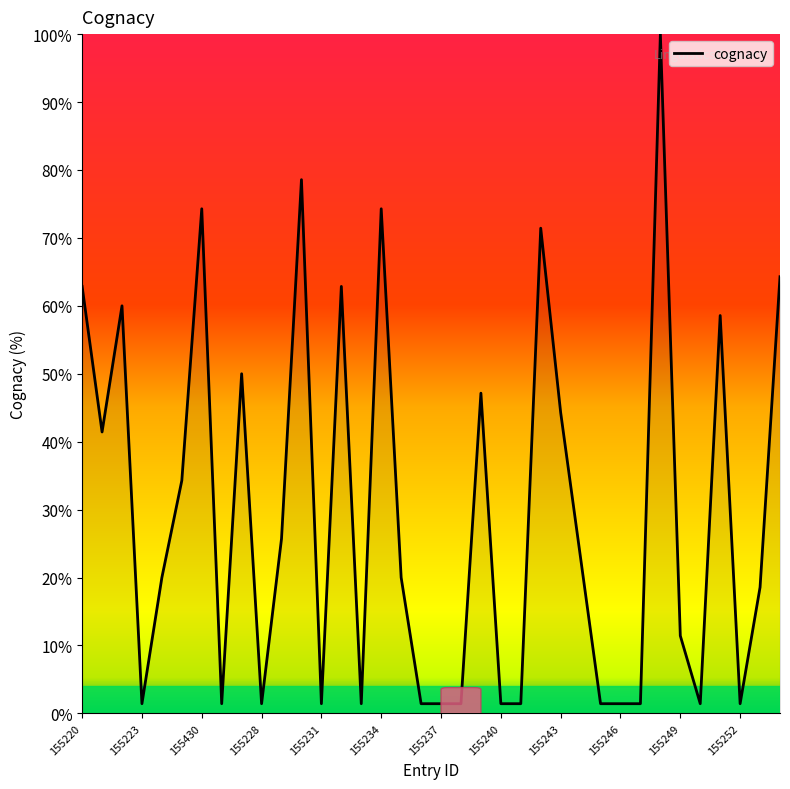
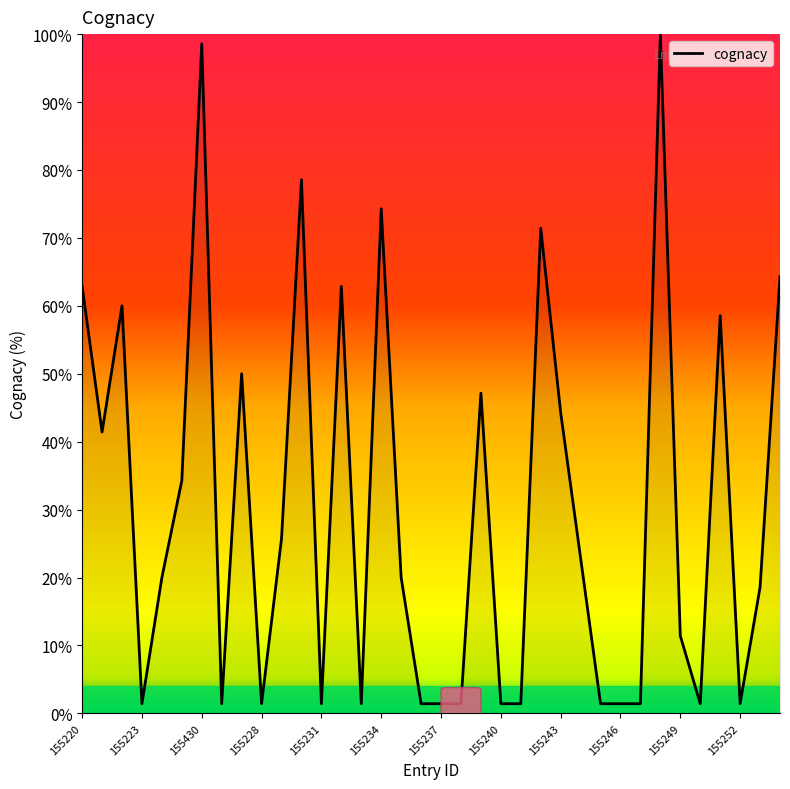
  {
    "155220": "63%",
-   "155430": "74%",
+   "155430": "99%",
    "155234": "74%",
    "155243": "44%",
    "155249": "11%"
  }
